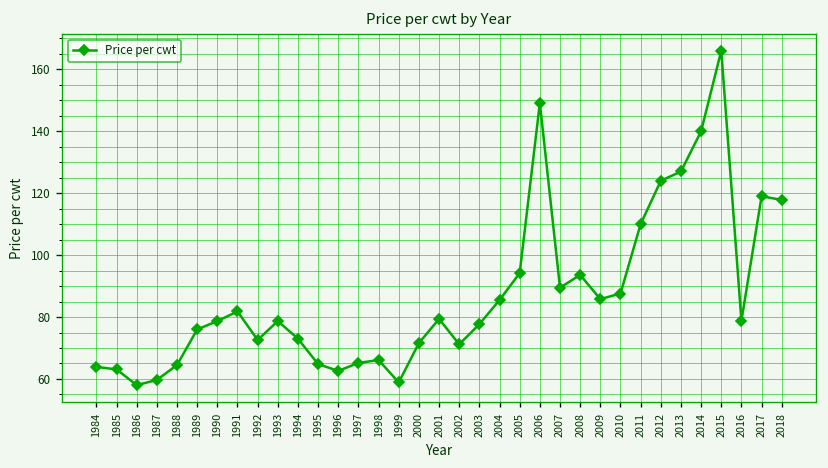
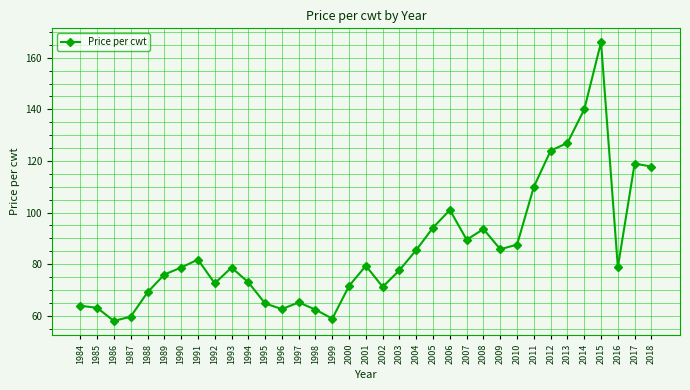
  {
    "1984": 64,
    "1985": 63,
    "1986": 58,
    "1987": 60,
-   "1988": 65,
+   "1988": 69,
    "1989": 76,
    "1990": 79,
    "1991": 82,
    "1992": 73,
    "1993": 79,
    "1994": 73,
    "1995": 65,
    "1996": 63,
    "1997": 65,
-   "1998": 66,
+   "1998": 62,
    "1999": 59,
    "2000": 72,
    "2001": 79,
    "2002": 71,
    "2003": 78,
    "2004": 86,
    "2005": 94,
-   "2006": 149,
+   "2006": 101,
    "2007": 90,
    "2008": 94,
    "2009": 86,
    "2010": 88,
    "2011": 110,
    "2012": 124,
    "2013": 127,
    "2014": 140,
    "2015": 166,
    "2016": 79,
    "2017": 119,
    "2018": 118
  }
